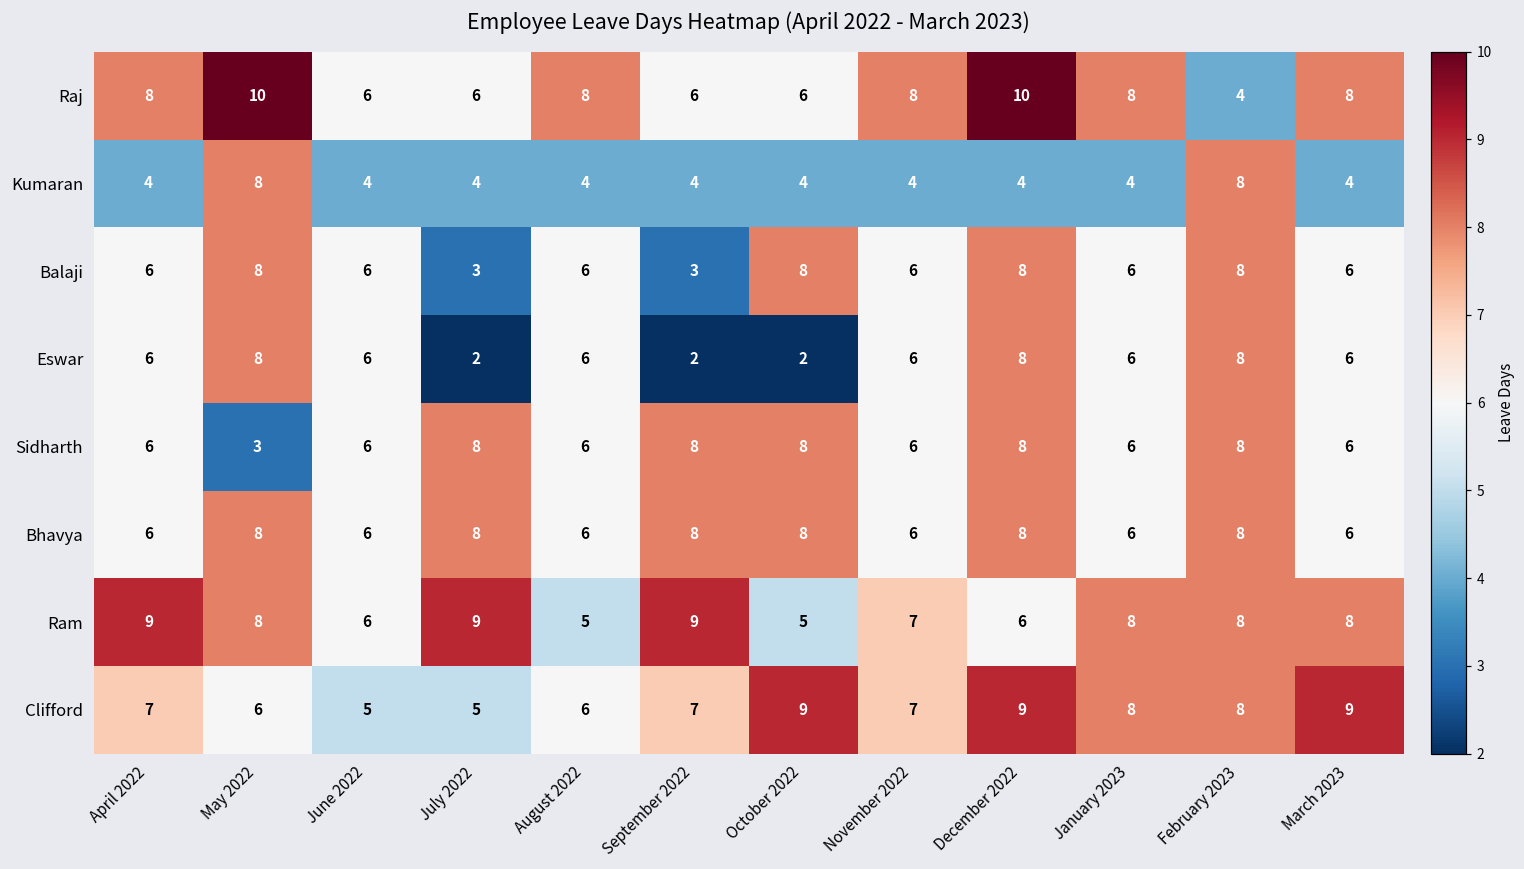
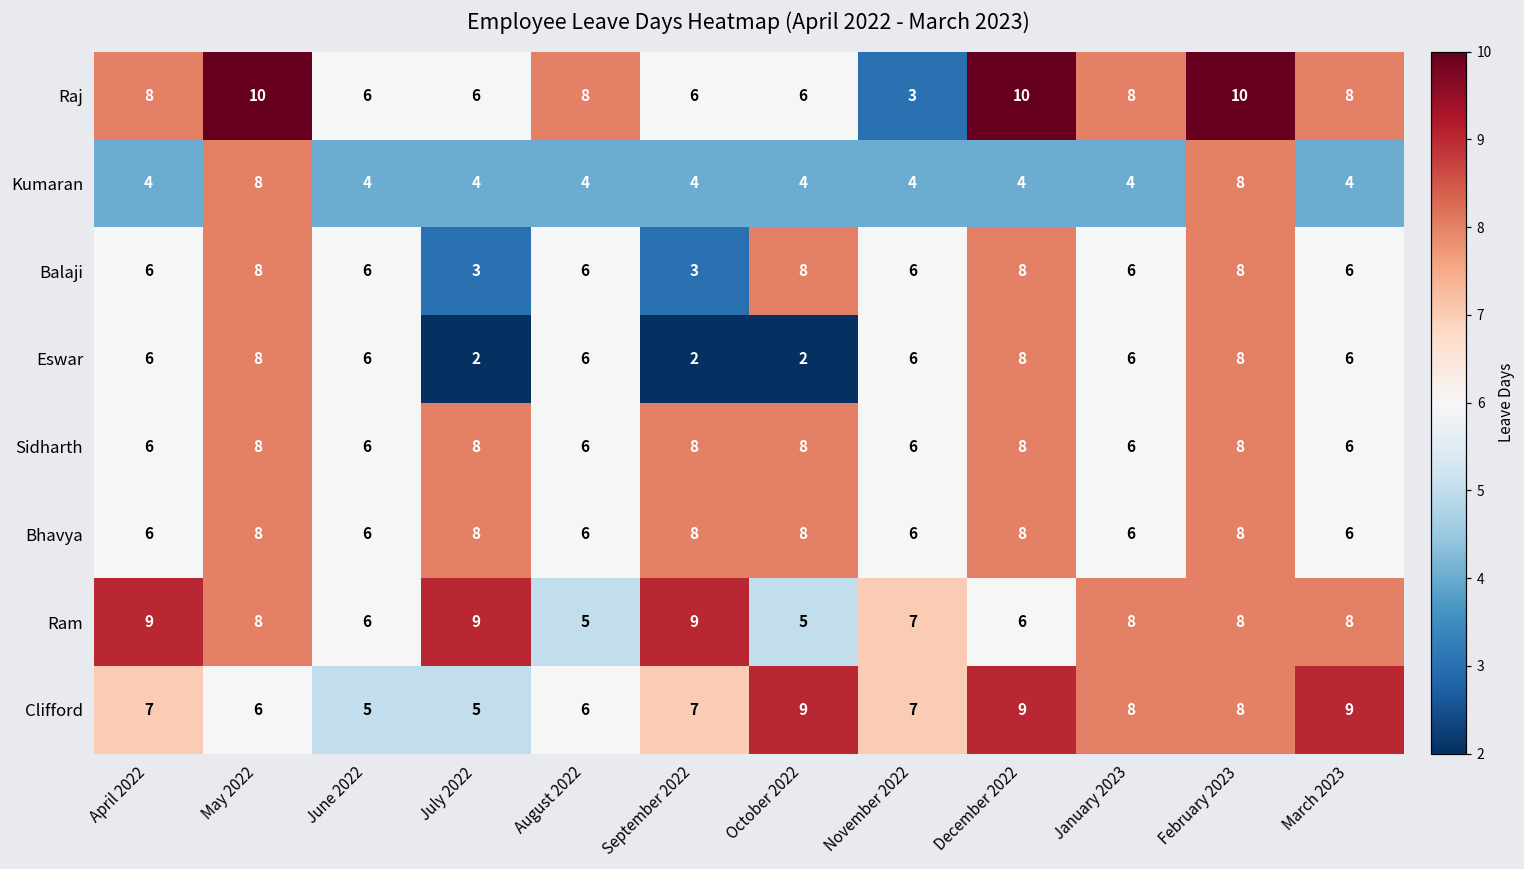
  {
    "Raj": {
      "April 2022": 8,
      "May 2022": 10,
      "June 2022": 6,
      "July 2022": 6,
      "August 2022": 8,
      "September 2022": 6,
      "October 2022": 6,
-     "November 2022": 8,
+     "November 2022": 3,
      "December 2022": 10,
      "January 2023": 8,
-     "February 2023": 4,
+     "February 2023": 10,
      "March 2023": 8
    },
    "Kumaran": {
      "April 2022": 4,
      "May 2022": 8,
      "June 2022": 4,
      "July 2022": 4,
      "August 2022": 4,
      "September 2022": 4,
      "October 2022": 4,
      "November 2022": 4,
      "December 2022": 4,
      "January 2023": 4,
      "February 2023": 8,
      "March 2023": 4
    },
    "Balaji": {
      "April 2022": 6,
      "May 2022": 8,
      "June 2022": 6,
      "July 2022": 3,
      "August 2022": 6,
      "September 2022": 3,
      "October 2022": 8,
      "November 2022": 6,
      "December 2022": 8,
      "January 2023": 6,
      "February 2023": 8,
      "March 2023": 6
    },
    "Eswar": {
      "April 2022": 6,
      "May 2022": 8,
      "June 2022": 6,
      "July 2022": 2,
      "August 2022": 6,
      "September 2022": 2,
      "October 2022": 2,
      "November 2022": 6,
      "December 2022": 8,
      "January 2023": 6,
      "February 2023": 8,
      "March 2023": 6
    },
    "Sidharth": {
      "April 2022": 6,
-     "May 2022": 3,
+     "May 2022": 8,
      "June 2022": 6,
      "July 2022": 8,
      "August 2022": 6,
      "September 2022": 8,
      "October 2022": 8,
      "November 2022": 6,
      "December 2022": 8,
      "January 2023": 6,
      "February 2023": 8,
      "March 2023": 6
    },
    "Bhavya": {
      "April 2022": 6,
      "May 2022": 8,
      "June 2022": 6,
      "July 2022": 8,
      "August 2022": 6,
      "September 2022": 8,
      "October 2022": 8,
      "November 2022": 6,
      "December 2022": 8,
      "January 2023": 6,
      "February 2023": 8,
      "March 2023": 6
    },
    "Ram": {
      "April 2022": 9,
      "May 2022": 8,
      "June 2022": 6,
      "July 2022": 9,
      "August 2022": 5,
      "September 2022": 9,
      "October 2022": 5,
      "November 2022": 7,
      "December 2022": 6,
      "January 2023": 8,
      "February 2023": 8,
      "March 2023": 8
    },
    "Clifford": {
      "April 2022": 7,
      "May 2022": 6,
      "June 2022": 5,
      "July 2022": 5,
      "August 2022": 6,
      "September 2022": 7,
      "October 2022": 9,
      "November 2022": 7,
      "December 2022": 9,
      "January 2023": 8,
      "February 2023": 8,
      "March 2023": 9
    }
  }
